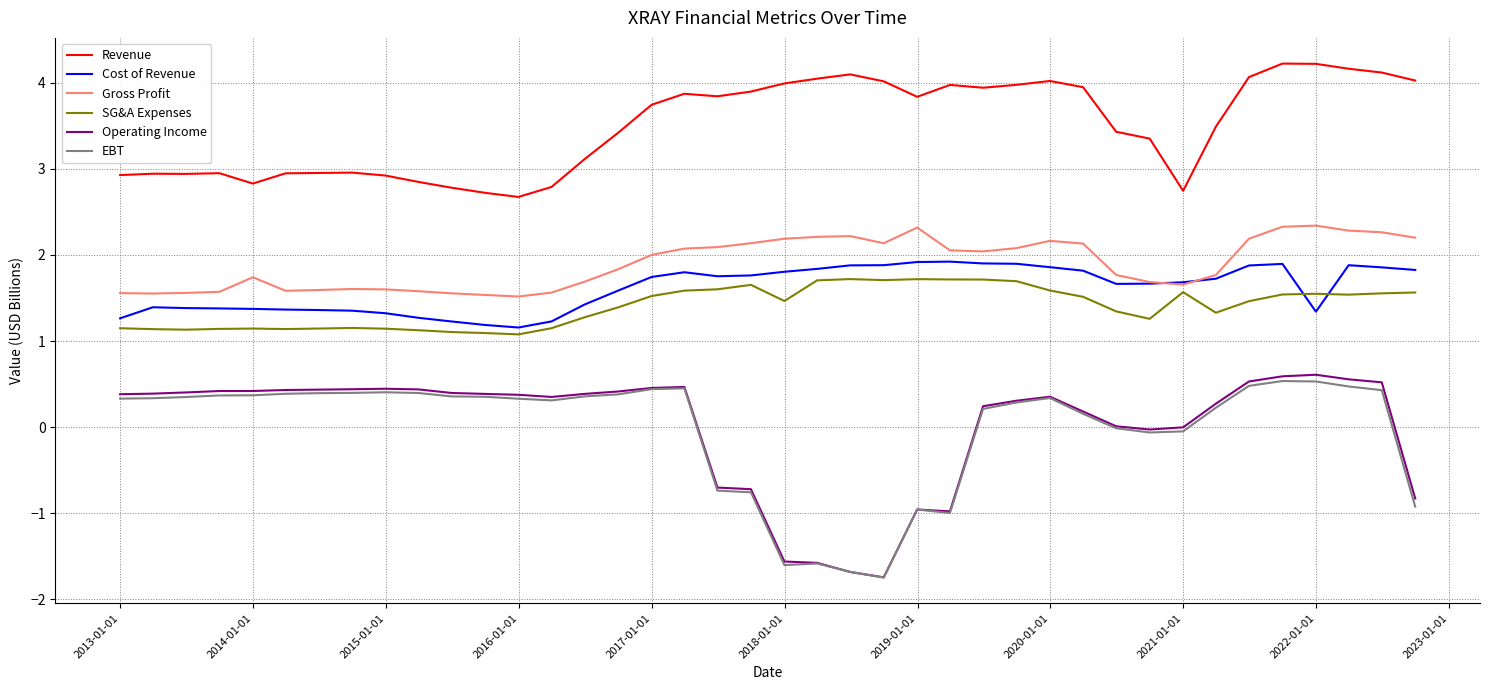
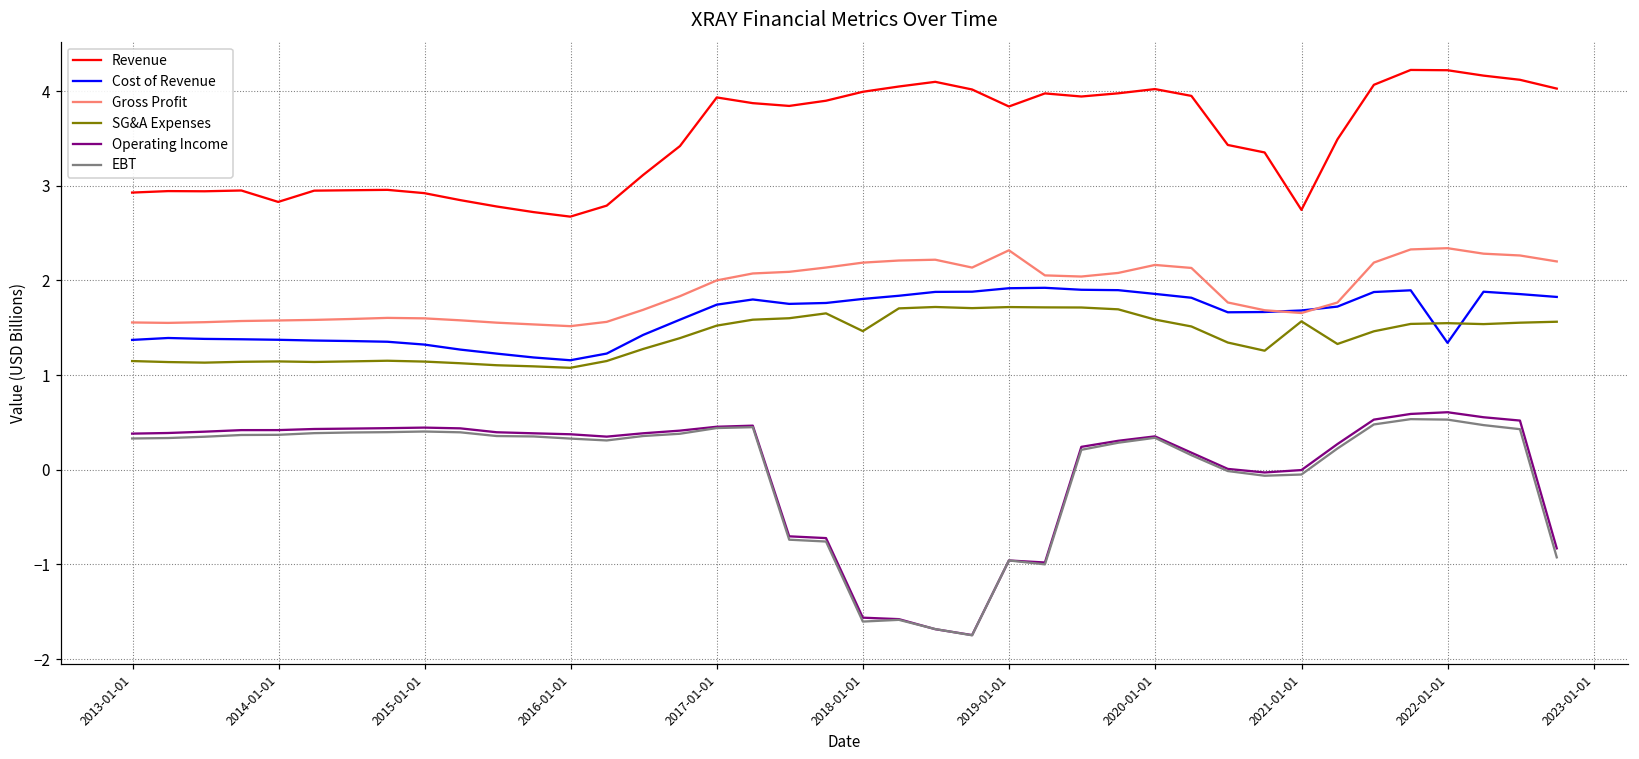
  {
    "Revenue": {
      "2013-01-01": 2.9,
      "2014-01-01": 2.8,
      "2015-01-01": 2.9,
      "2016-01-01": 2.7,
-     "2017-01-01": 3.7,
+     "2017-01-01": 3.9,
      "2018-01-01": 4.0,
      "2019-01-01": 3.8,
      "2020-01-01": 4.0,
      "2021-01-01": 2.7,
      "2022-01-01": 4.2
    },
    "Cost of Revenue": {
-     "2013-01-01": 1.3,
+     "2013-01-01": 1.4,
      "2014-01-01": 1.4,
      "2015-01-01": 1.3,
      "2016-01-01": 1.2,
      "2017-01-01": 1.7,
      "2018-01-01": 1.8,
      "2019-01-01": 1.9,
      "2020-01-01": 1.9,
      "2022-01-01": 1.3
    },
    "Gross Profit": {
      "2013-01-01": 1.6,
-     "2014-01-01": 1.7,
+     "2014-01-01": 1.6,
      "2015-01-01": 1.6,
      "2016-01-01": 1.5,
      "2017-01-01": 2.0,
      "2018-01-01": 2.2,
      "2019-01-01": 2.3,
      "2020-01-01": 2.2,
      "2022-01-01": 2.3
    },
    "SG&A Expenses": {
      "2013-01-01": 1.1,
      "2014-01-01": 1.1,
      "2015-01-01": 1.1,
      "2016-01-01": 1.1,
      "2017-01-01": 1.5,
      "2018-01-01": 1.5,
      "2019-01-01": 1.7,
      "2020-01-01": 1.6,
      "2021-01-01": 1.6,
      "2022-01-01": 1.5
    },
    "Operating Income": {
      "2013-01-01": 0.4,
      "2014-01-01": 0.4,
      "2015-01-01": 0.4,
      "2016-01-01": 0.4,
      "2018-01-01": -1.6,
      "2021-01-01": 0.0,
      "2022-01-01": 0.6
    },
    "EBT": {
      "2013-01-01": 0.3,
      "2014-01-01": 0.4,
      "2015-01-01": 0.4,
      "2016-01-01": 0.3,
      "2018-01-01": -1.6,
      "2021-01-01": -0.1,
      "2022-01-01": 0.5
    }
  }
